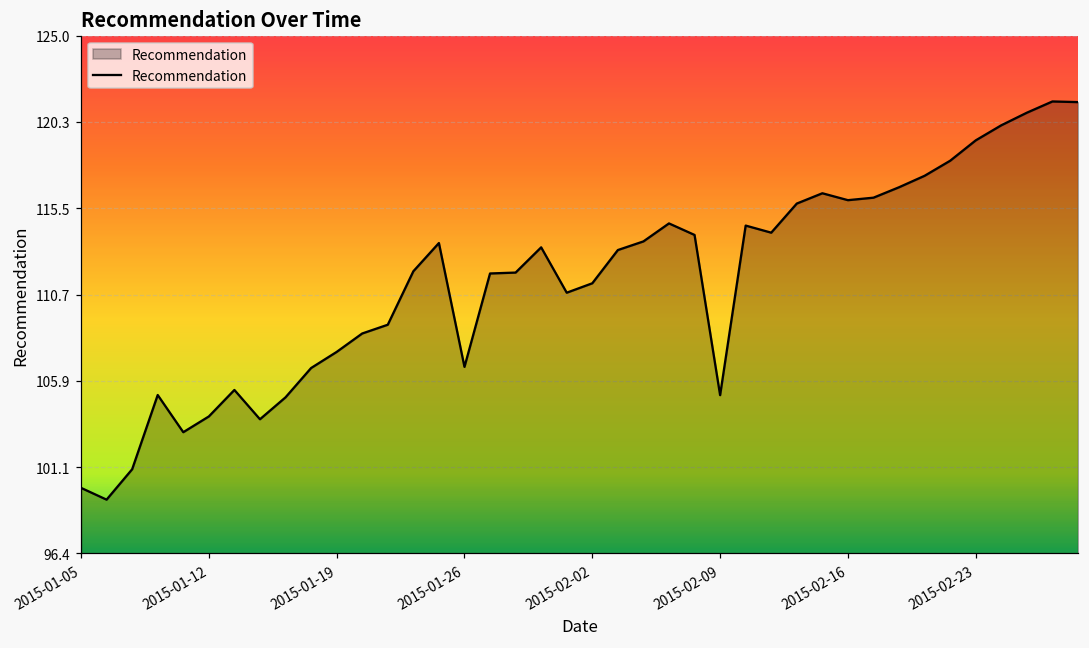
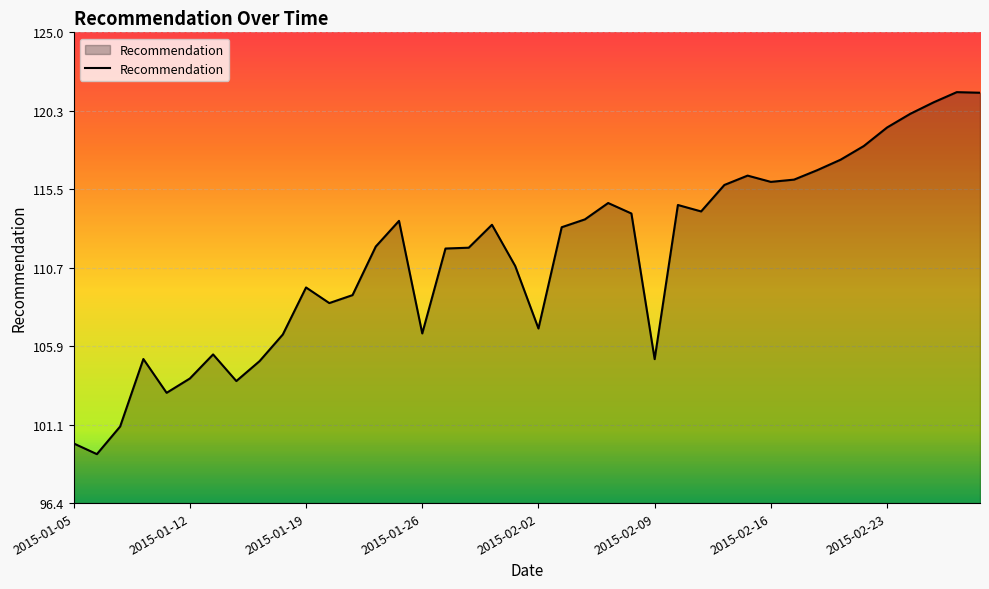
  {
    "2015-01-05": 100.0,
    "2015-01-12": 104.0,
-   "2015-01-19": 107.5,
+   "2015-01-19": 109.5,
    "2015-01-26": 106.7,
-   "2015-02-02": 111.3,
+   "2015-02-02": 107.0,
    "2015-02-09": 105.1,
    "2015-02-16": 115.9,
    "2015-02-23": 119.2
  }
